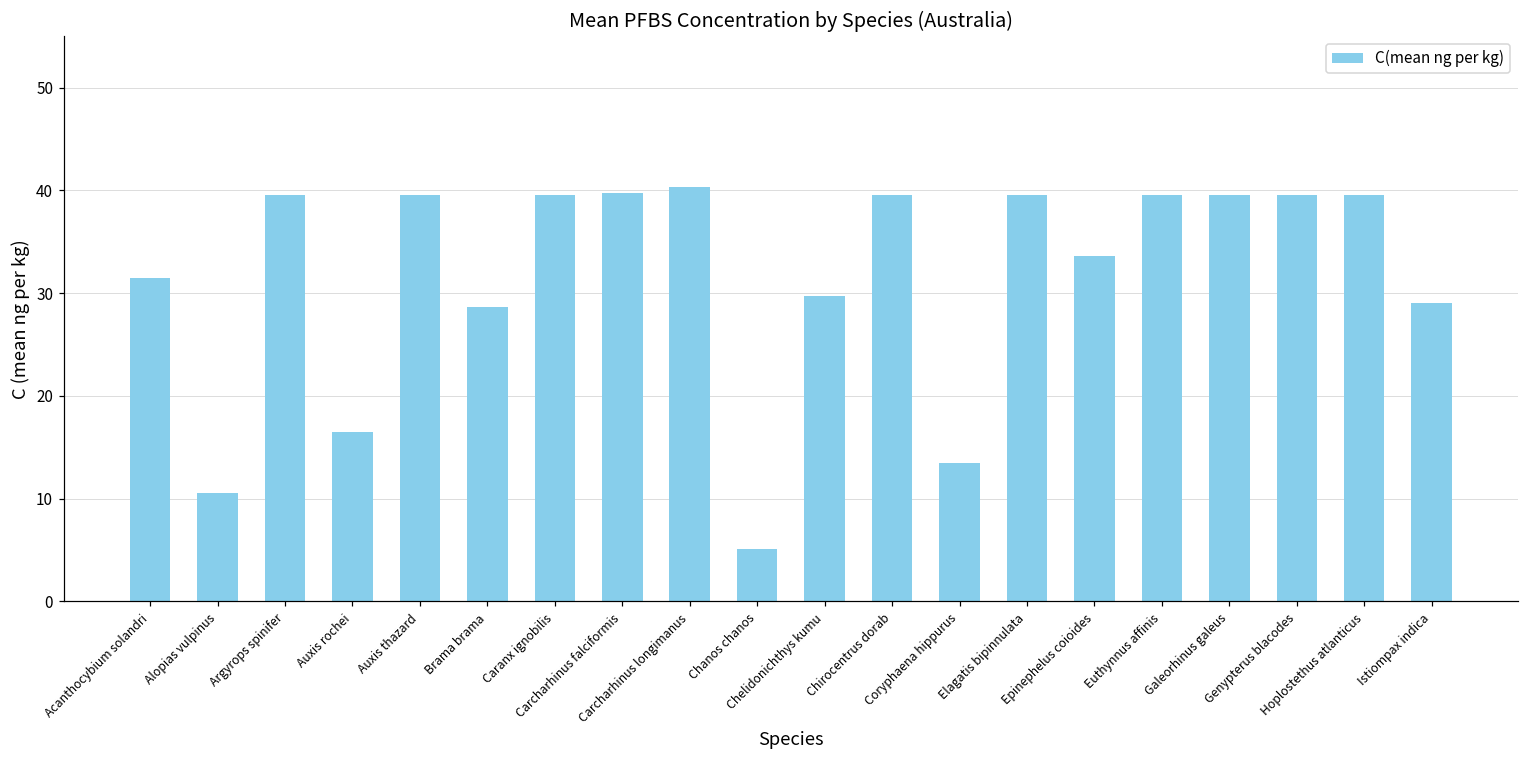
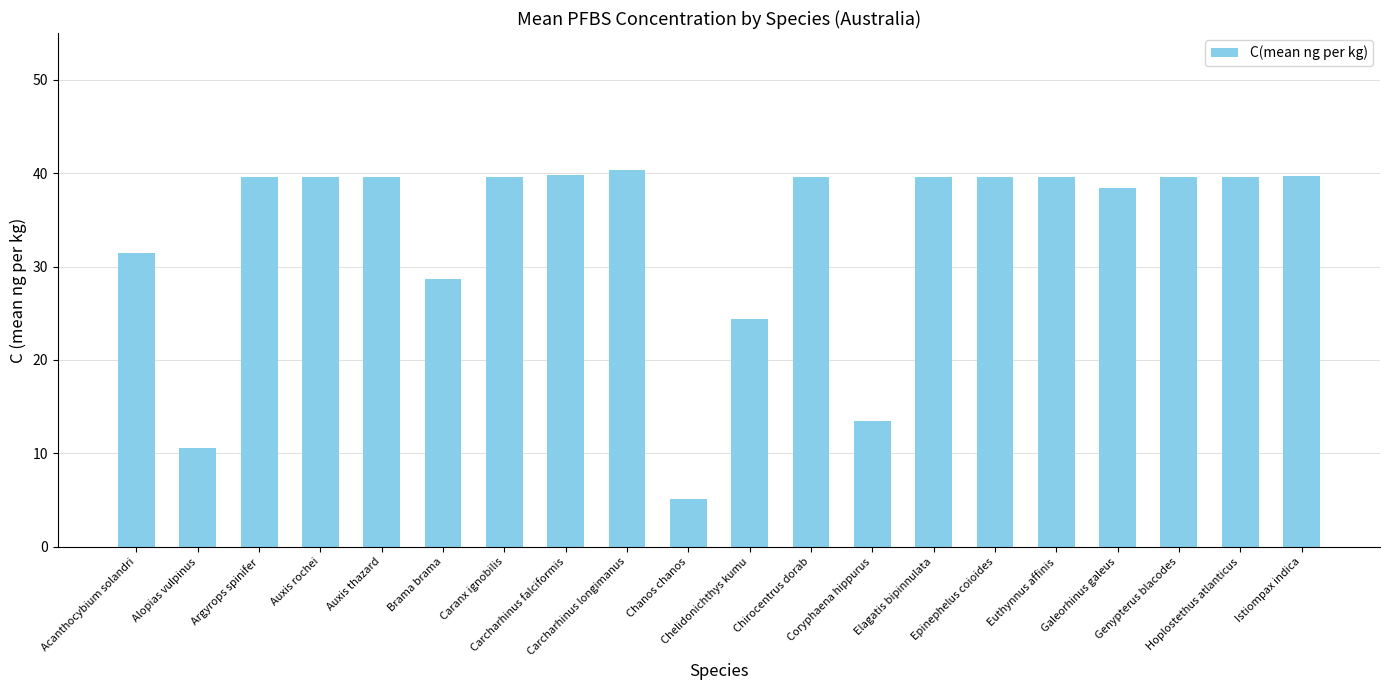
  {
    "Acanthocybium solandri": 32,
    "Alopias vulpinus": 11,
    "Argyrops spinifer": 40,
-   "Auxis rochei": 16,
+   "Auxis rochei": 40,
    "Auxis thazard": 40,
    "Brama brama": 29,
    "Caranx ignobilis": 40,
    "Carcharhinus falciformis": 40,
    "Carcharhinus longimanus": 40,
    "Chanos chanos": 5,
-   "Chelidonichthys kumu": 30,
+   "Chelidonichthys kumu": 24,
    "Chirocentrus dorab": 40,
    "Coryphaena hippurus": 13,
    "Elagatis bipinnulata": 40,
-   "Epinephelus coioides": 34,
+   "Epinephelus coioides": 40,
    "Euthynnus affinis": 40,
-   "Galeorhinus galeus": 40,
+   "Galeorhinus galeus": 38,
    "Genypterus blacodes": 40,
    "Hoplostethus atlanticus": 40,
-   "Istiompax indica": 29
+   "Istiompax indica": 40
  }
